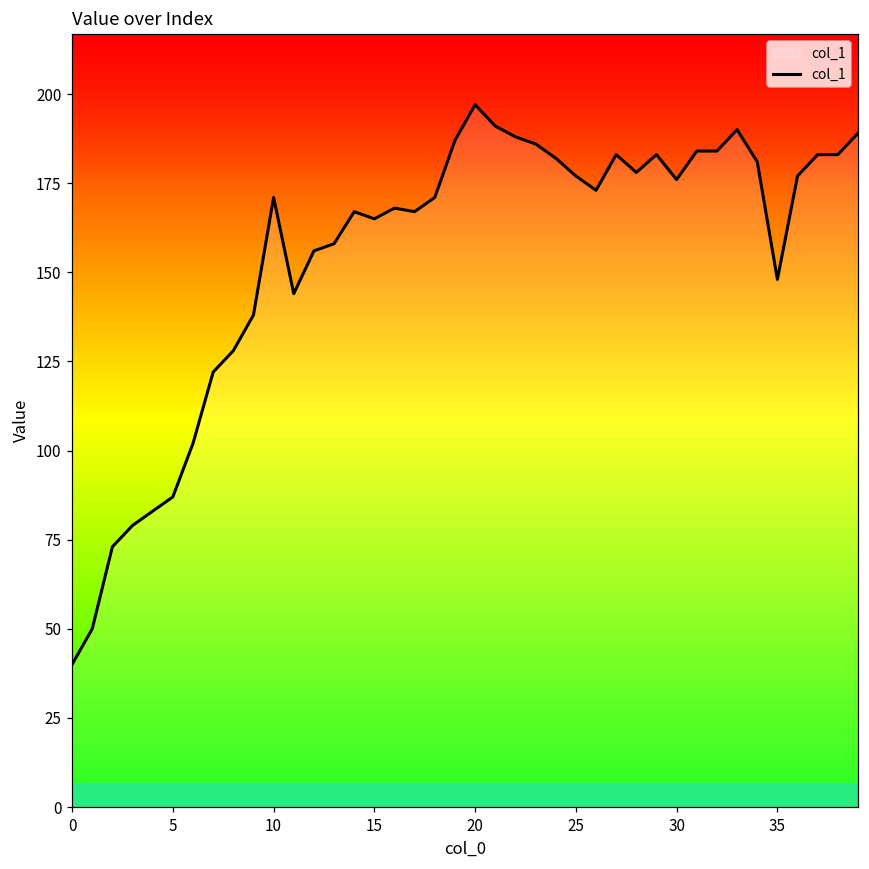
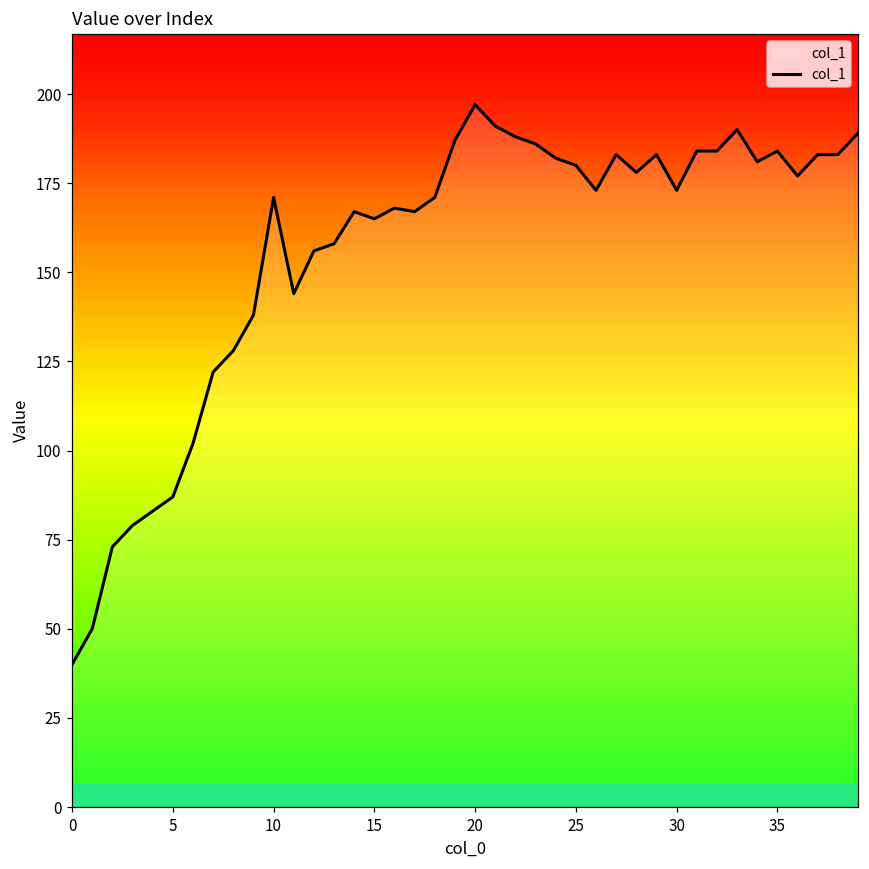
  {
    "0": 40,
    "5": 87,
    "10": 171,
    "15": 165,
    "20": 197,
-   "25": 177,
-   "30": 176,
-   "35": 148
+   "25": 180,
+   "30": 173,
+   "35": 184
  }
